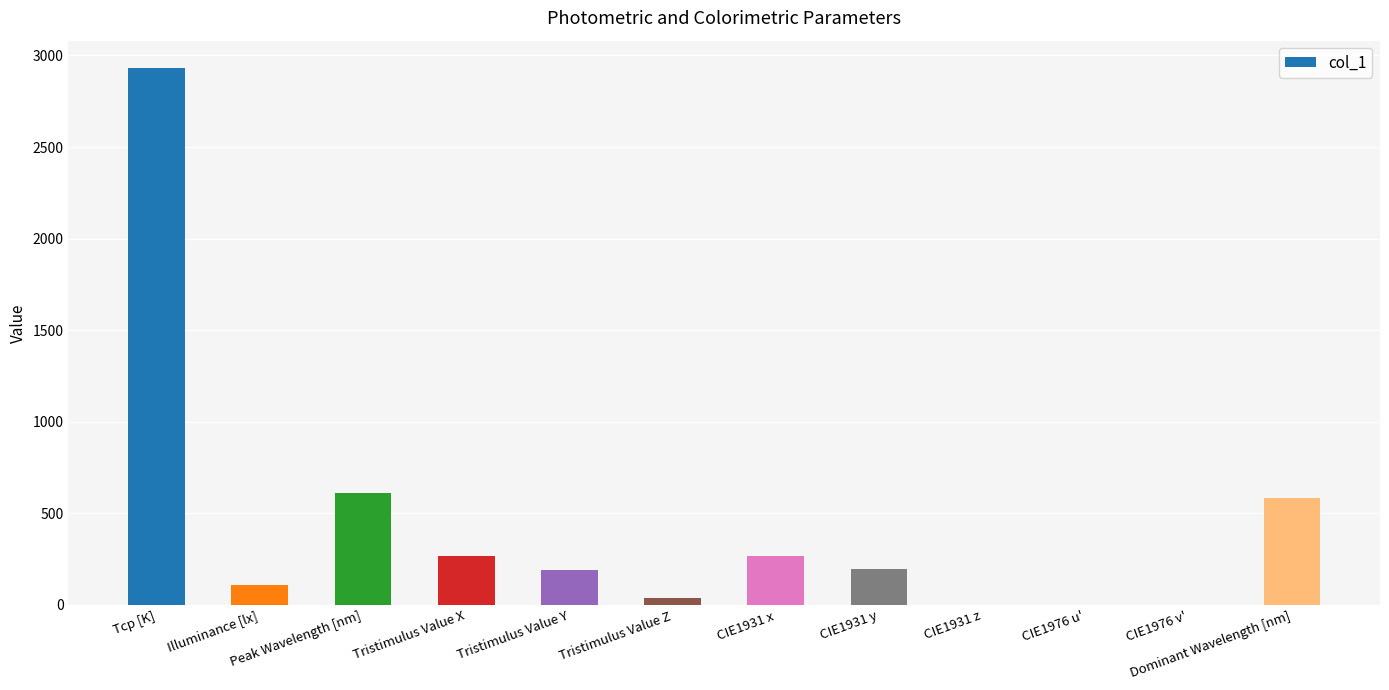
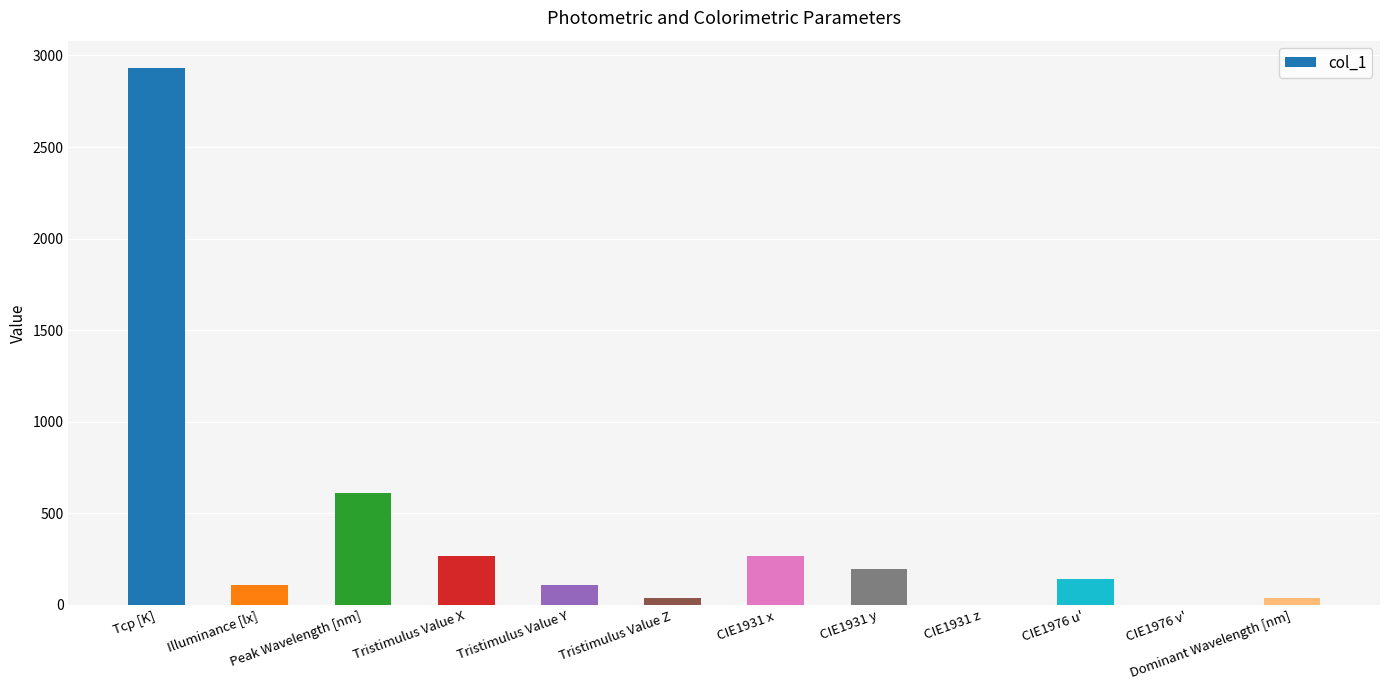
  {
    "Tcp [K]": 2930,
    "Illuminance [lx]": 110,
    "Peak Wavelength [nm]": 610,
    "Tristimulus Value X": 270,
-   "Tristimulus Value Y": 190,
+   "Tristimulus Value Y": 110,
    "Tristimulus Value Z": 40,
    "CIE1931 x": 270,
    "CIE1931 y": 200,
-   "CIE1976 u'": 0,
-   "Dominant Wavelength [nm]": 580
+   "CIE1976 u'": 140,
+   "Dominant Wavelength [nm]": 40
  }
